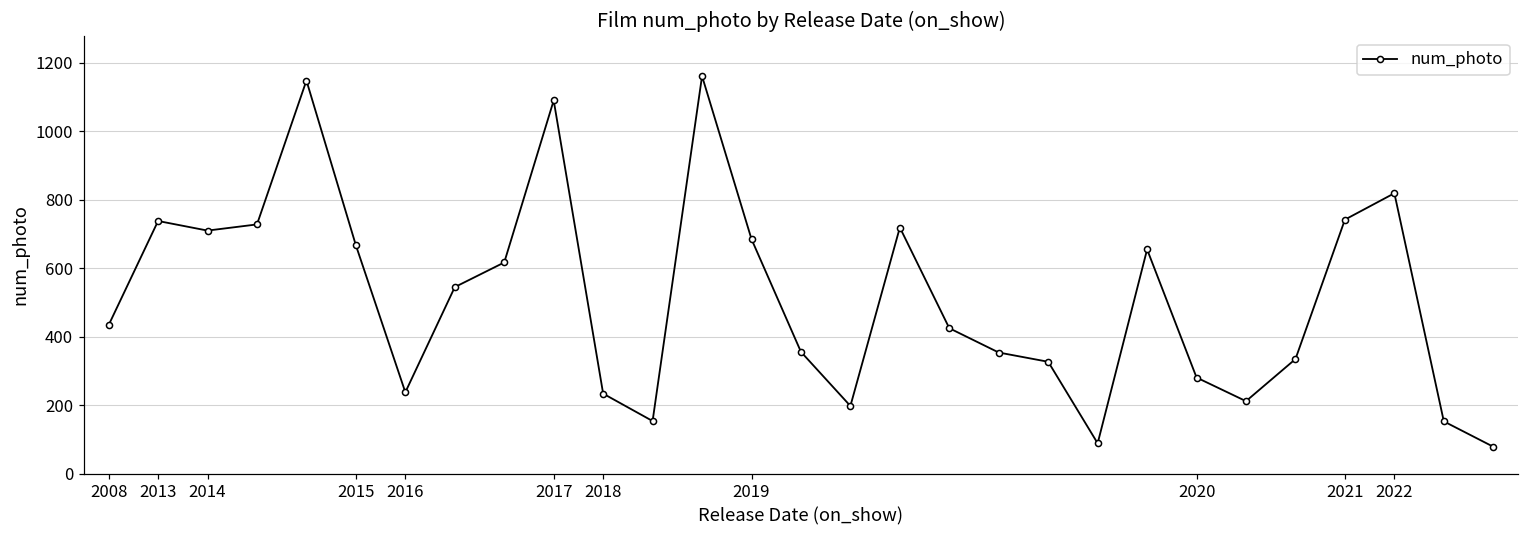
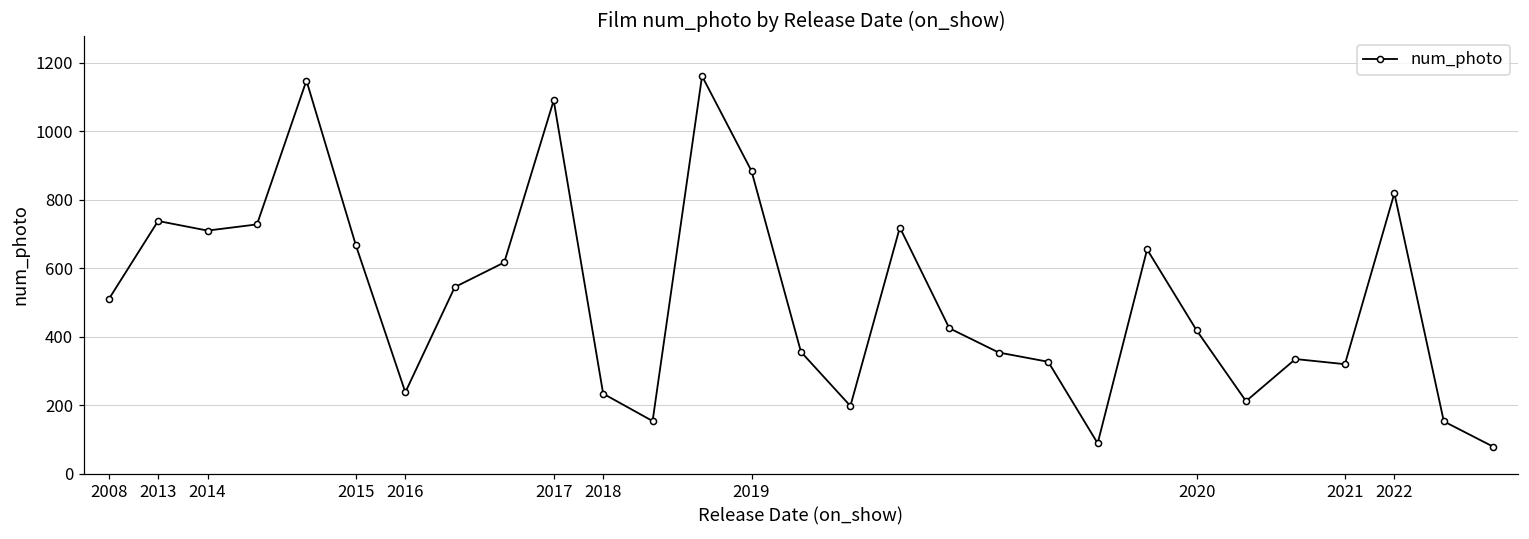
  {
-   "2008": 430,
+   "2008": 510,
    "2013": 740,
    "2014": 710,
    "2015": 670,
    "2016": 240,
    "2017": 1090,
    "2018": 230,
-   "2019": 690,
-   "2020": 280,
-   "2021": 740,
+   "2019": 880,
+   "2020": 420,
+   "2021": 320,
    "2022": 820
  }
